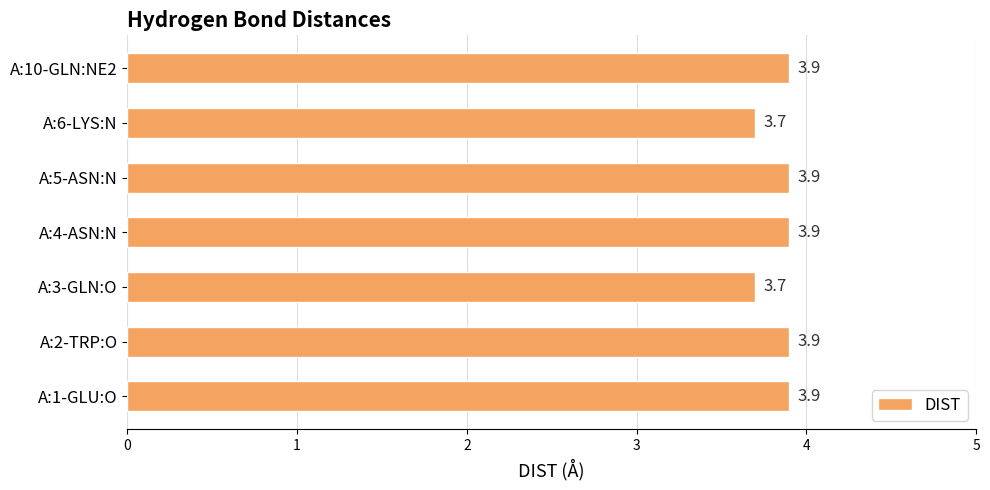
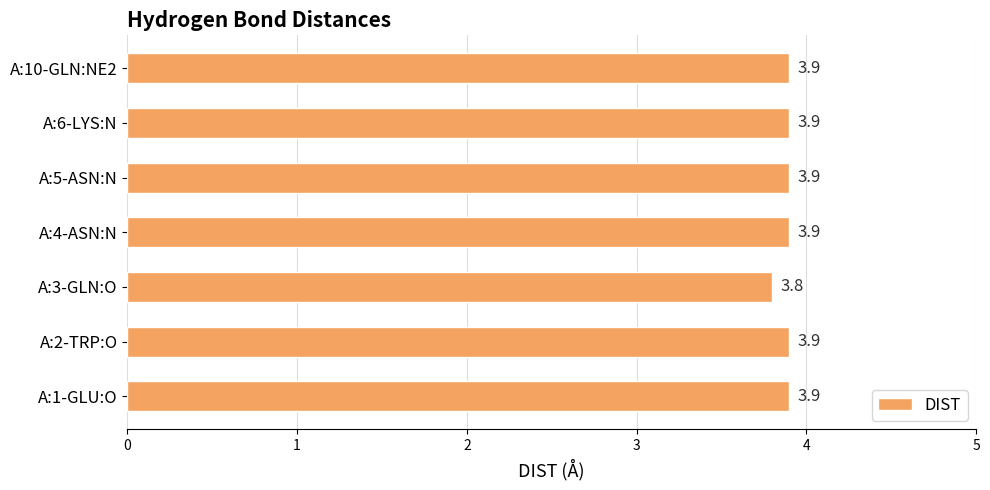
  {
    "A:10-GLN:NE2": 3.9,
-   "A:6-LYS:N": 3.7,
+   "A:6-LYS:N": 3.9,
    "A:5-ASN:N": 3.9,
    "A:4-ASN:N": 3.9,
-   "A:3-GLN:O": 3.7,
+   "A:3-GLN:O": 3.8,
    "A:2-TRP:O": 3.9,
    "A:1-GLU:O": 3.9
  }
